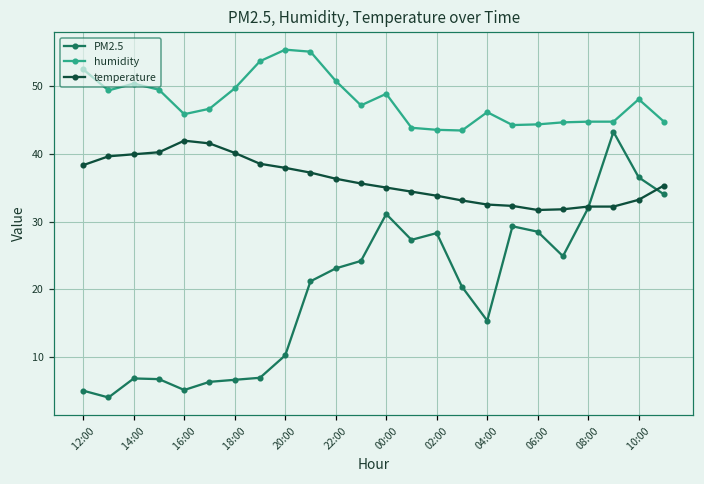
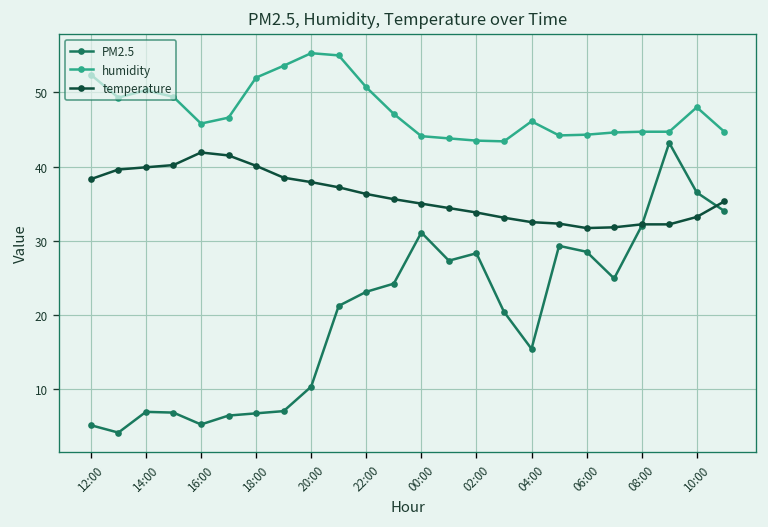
  {
    "humidity": {
      "16:00": 46,
-     "18:00": 50,
+     "18:00": 52,
      "20:00": 55,
      "22:00": 51,
-     "00:00": 49,
+     "00:00": 44,
      "02:00": 44,
      "04:00": 46,
      "06:00": 44,
      "08:00": 45,
      "10:00": 48
    }
  }
